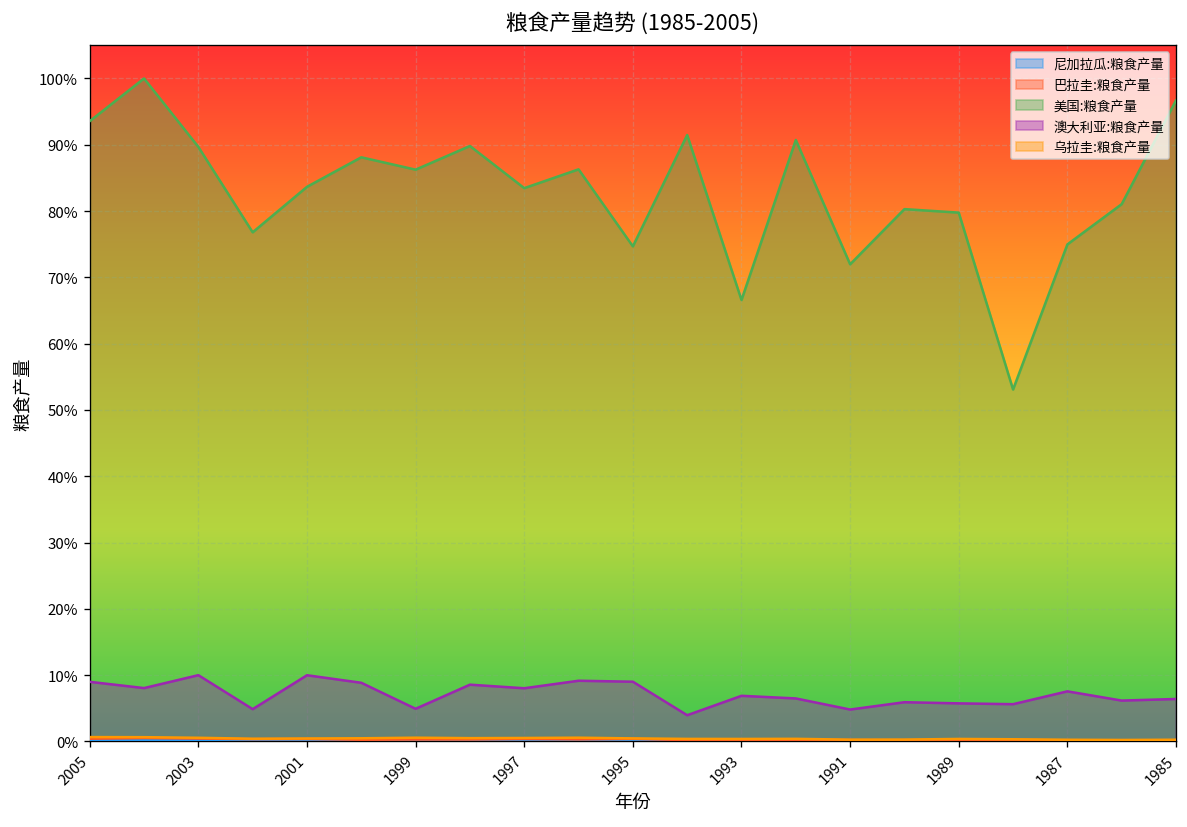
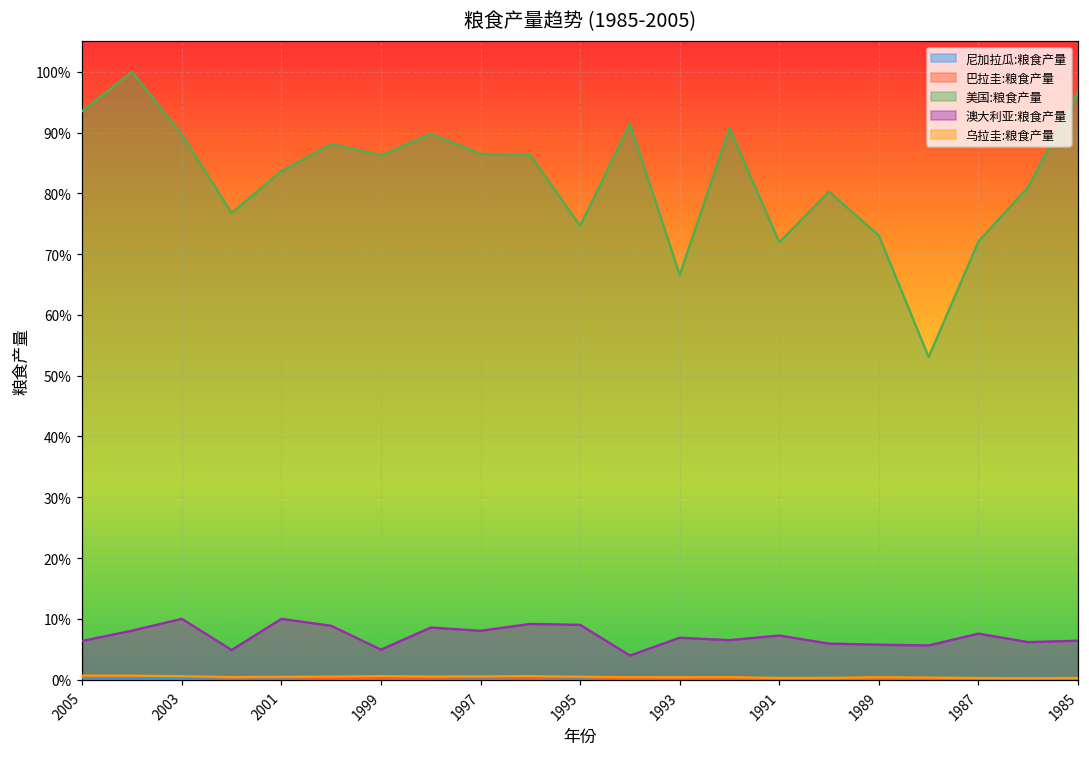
  {
    "美国:粮食产量": {
      "2005": "94%",
      "2003": "90%",
      "2001": "84%",
      "1999": "86%",
-     "1997": "83%",
+     "1997": "86%",
      "1995": "75%",
      "1993": "67%",
      "1991": "72%",
-     "1989": "80%",
-     "1987": "75%",
+     "1989": "73%",
+     "1987": "72%",
      "1985": "97%"
    },
    "澳大利亚:粮食产量": {
-     "2005": "9%",
+     "2005": "6%",
      "2003": "10%",
      "2001": "10%",
      "1999": "5%",
      "1997": "8%",
      "1995": "9%",
      "1993": "7%",
-     "1991": "5%",
+     "1991": "7%",
      "1989": "6%",
      "1987": "8%",
      "1985": "6%"
    }
  }
